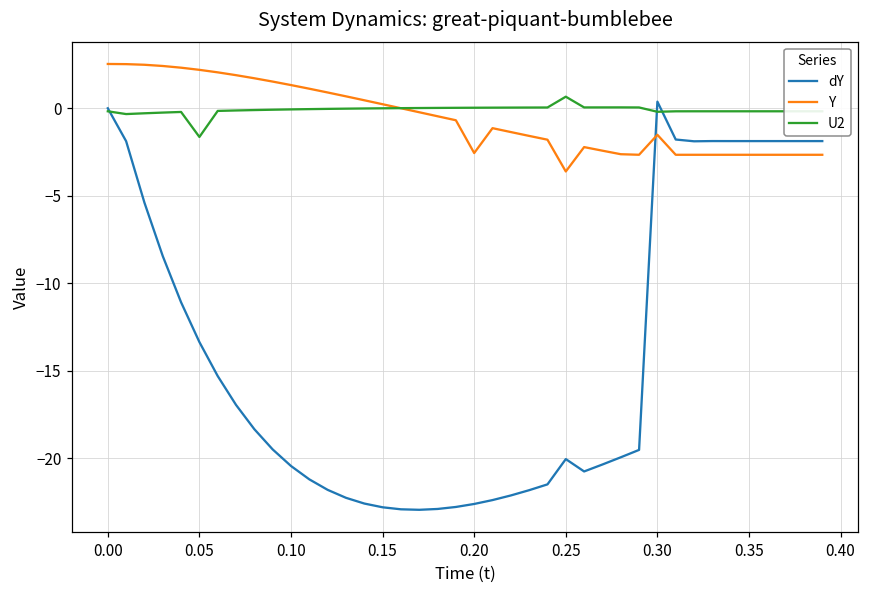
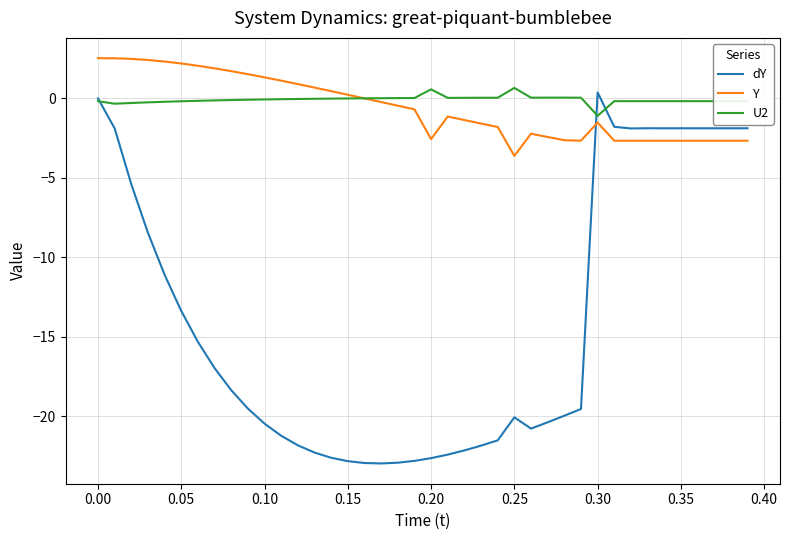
  {
    "dY": {
      "0.00": 0.0,
      "0.05": -13.4,
      "0.10": -20.5,
      "0.15": -22.8,
      "0.20": -22.6,
      "0.25": -20.1,
      "0.30": 0.4,
      "0.35": -1.9
    },
    "Y": {
      "0.00": 2.5,
      "0.05": 2.2,
      "0.10": 1.3,
      "0.15": 0.2,
      "0.20": -2.6,
      "0.25": -3.6,
      "0.30": -1.5,
      "0.35": -2.7
    },
    "U2": {
      "0.00": -0.2,
-     "0.05": -1.6,
+     "0.05": -0.2,
      "0.10": -0.1,
      "0.15": 0.0,
-     "0.20": 0.0,
+     "0.20": 0.6,
      "0.25": 0.7,
-     "0.30": -0.2,
+     "0.30": -1.1,
      "0.35": -0.2
    }
  }
